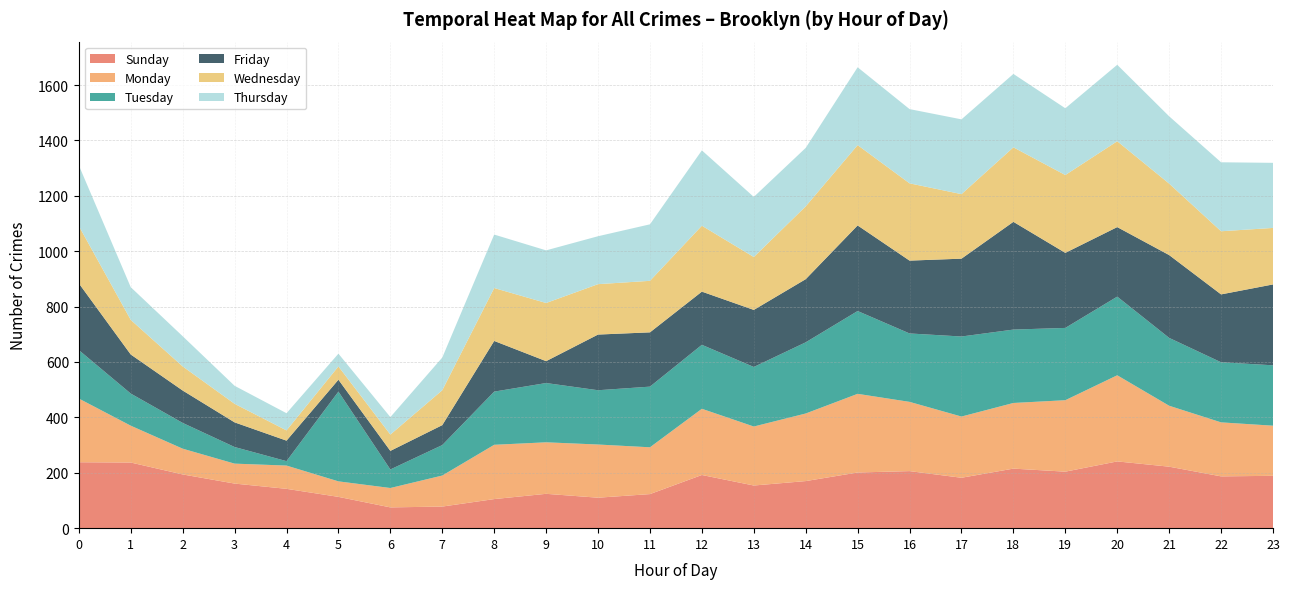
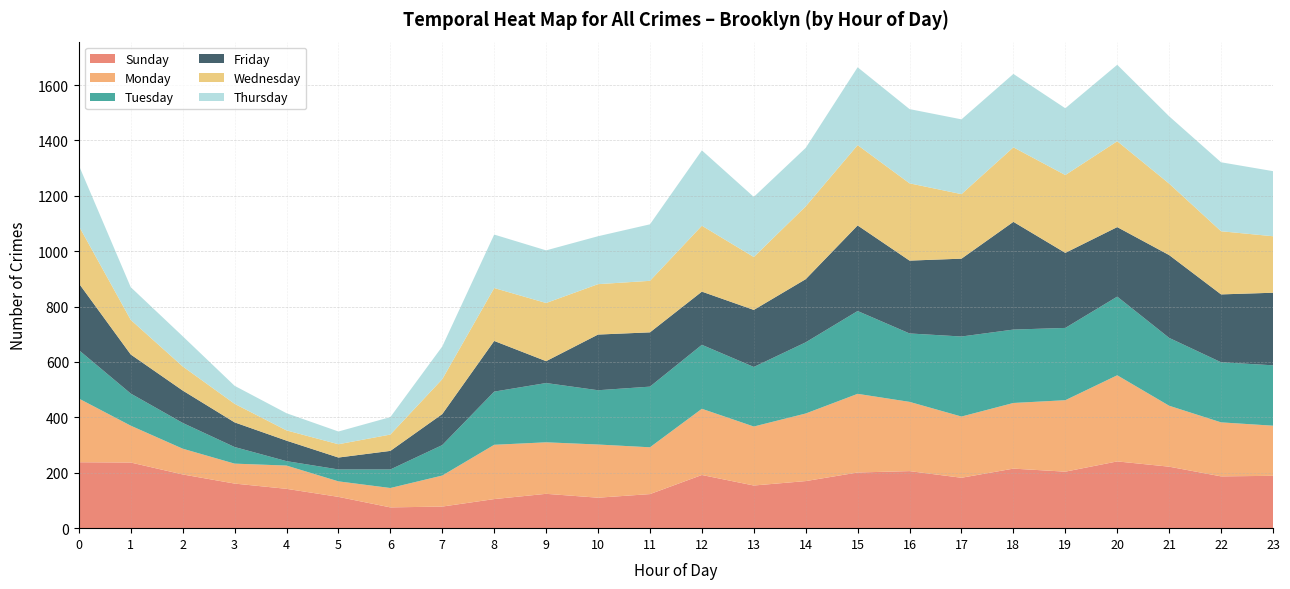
  {
    "Tuesday": {
      "0": 180,
      "1": 120,
      "2": 90,
      "3": 60,
      "4": 20,
-     "5": 320,
+     "5": 40,
      "6": 70,
      "7": 110,
      "8": 190,
      "9": 210,
      "10": 200,
      "11": 220,
      "12": 230,
      "13": 220,
      "14": 260,
      "15": 300,
      "16": 250,
      "17": 290,
      "18": 270,
      "19": 260,
      "20": 280,
      "21": 250,
      "22": 220,
      "23": 220
    },
    "Friday": {
      "0": 240,
      "1": 140,
      "2": 120,
      "3": 90,
      "4": 70,
      "5": 40,
      "6": 70,
-     "7": 70,
+     "7": 110,
      "8": 180,
      "9": 80,
      "10": 200,
      "11": 200,
      "12": 190,
      "13": 210,
      "14": 230,
      "15": 310,
      "16": 260,
      "17": 280,
      "18": 390,
      "19": 270,
      "20": 250,
      "21": 300,
      "22": 250,
-     "23": 290
+     "23": 260
    },
    "Thursday": {
      "0": 220,
      "1": 120,
      "2": 110,
      "3": 70,
      "4": 60,
      "5": 50,
      "6": 60,
      "7": 120,
      "8": 190,
      "9": 190,
      "10": 170,
      "11": 200,
      "12": 270,
      "13": 220,
      "14": 210,
      "15": 280,
      "16": 270,
      "17": 270,
      "18": 270,
      "19": 240,
      "20": 280,
      "21": 240,
      "22": 250,
      "23": 240
    }
  }
